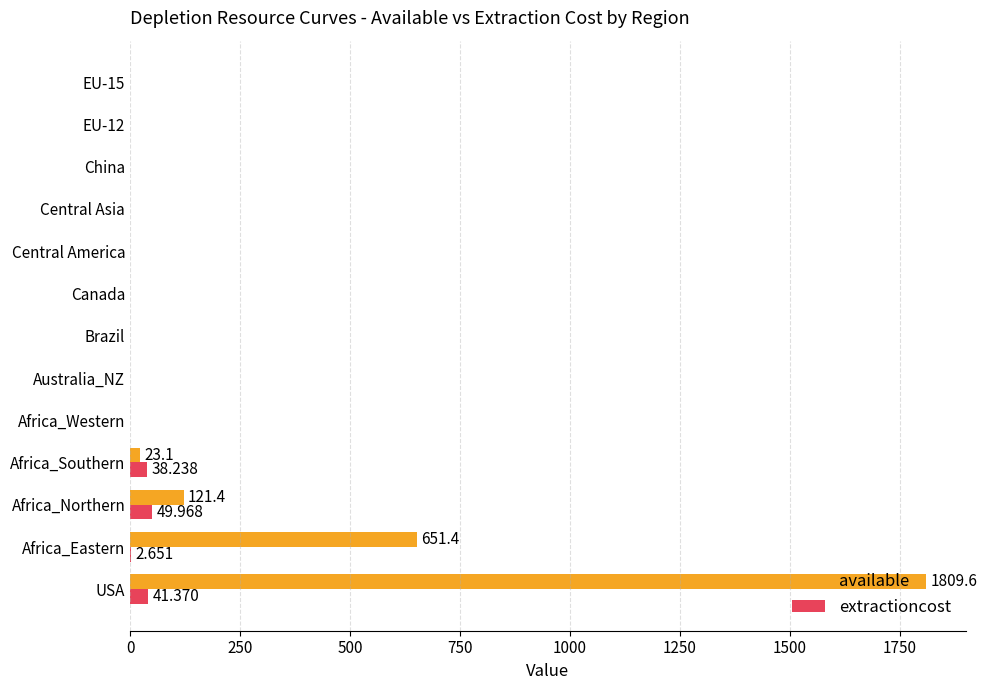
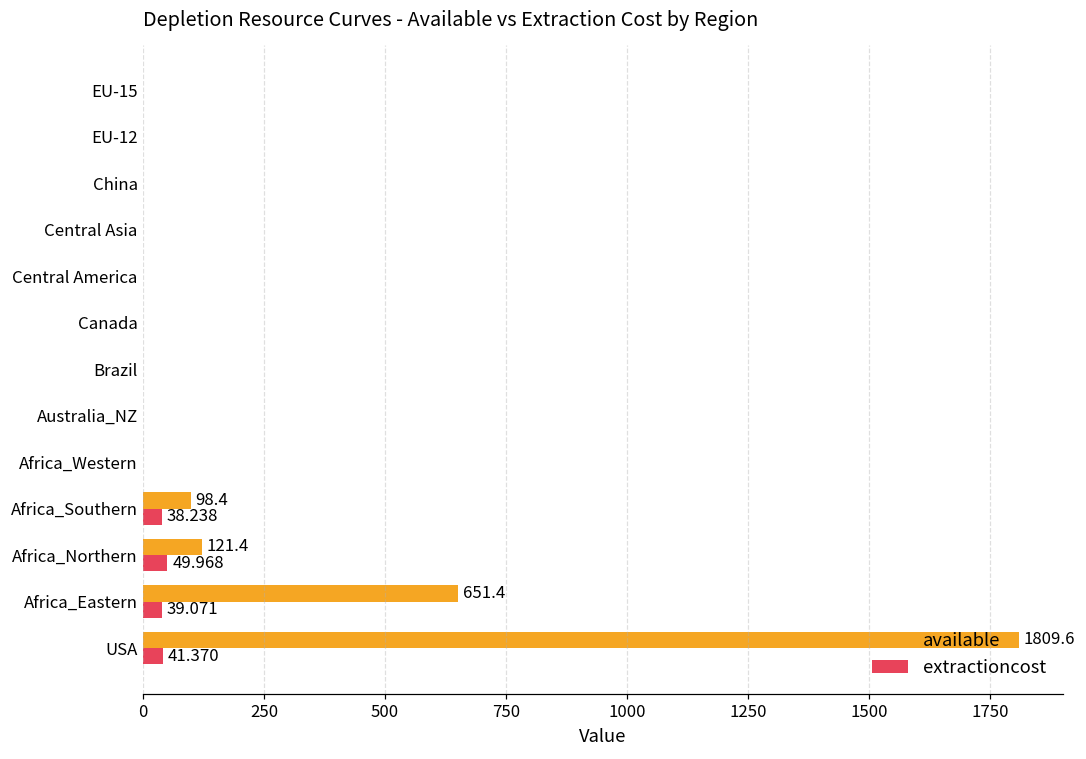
  {
    "available": {
-     "Africa_Southern": 23.1,
+     "Africa_Southern": 98.4,
      "Africa_Northern": 121.4,
      "Africa_Eastern": 651.4,
      "USA": 1809.6
    },
    "extractioncost": {
      "Africa_Southern": 38.238,
      "Africa_Northern": 49.968,
-     "Africa_Eastern": 2.651,
+     "Africa_Eastern": 39.071,
      "USA": 41.370
    }
  }
